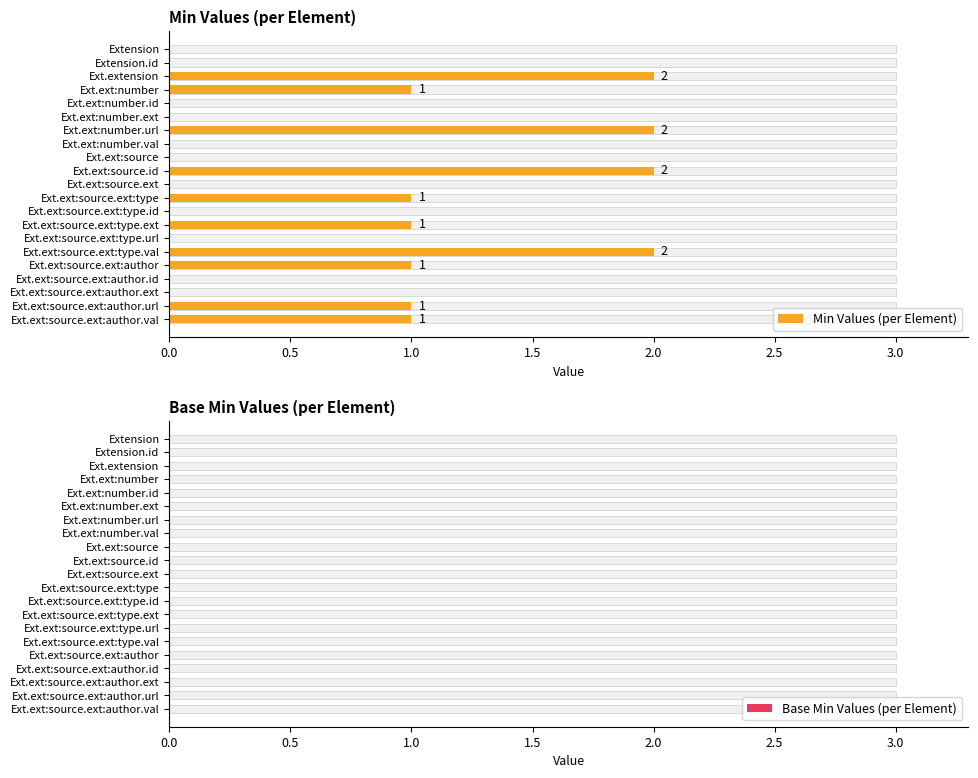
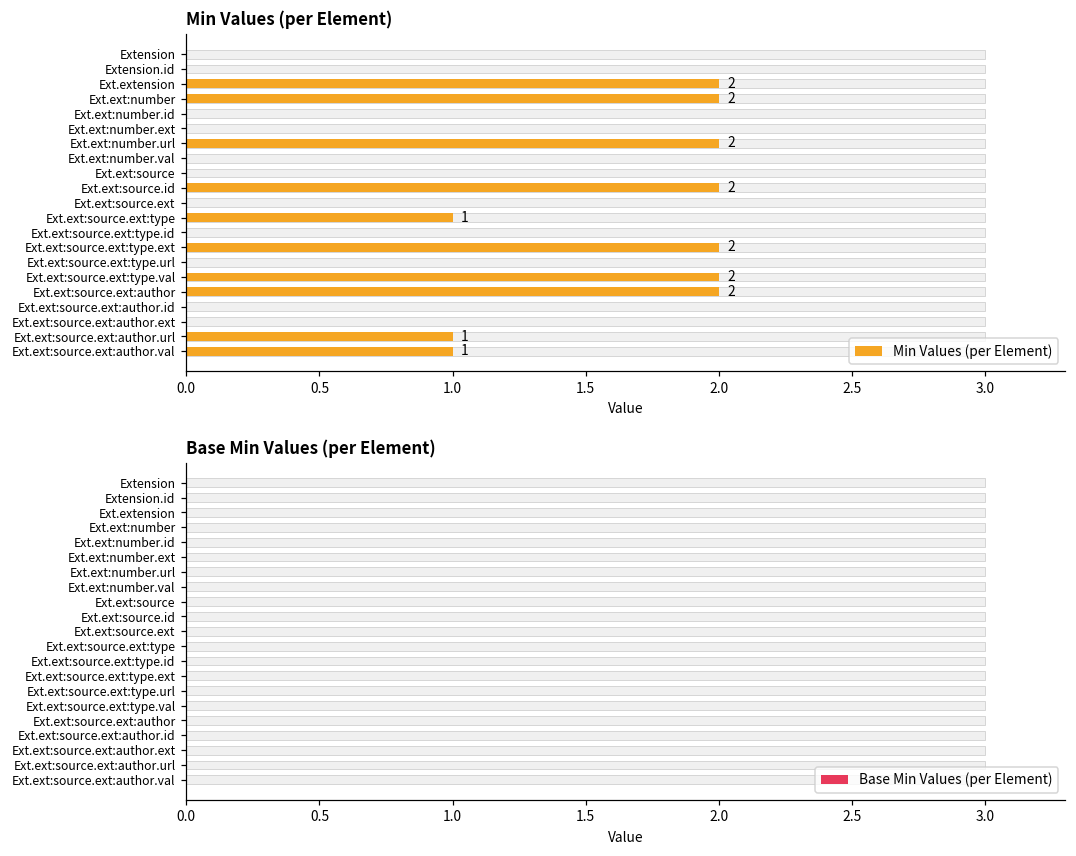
  {
    "Min Values (per Element)": {
      "Min Values (per Element)": {
-       "Ext.ext:number": 1,
-       "Ext.ext:source.ext:type.ext": 1,
-       "Ext.ext:source.ext:author": 1
+       "Ext.ext:number": 2,
+       "Ext.ext:source.ext:type.ext": 2,
+       "Ext.ext:source.ext:author": 2
      }
    },
    "Base Min Values (per Element)": {
      "Base Min Values (per Element)": {
        "Extension": 0.00,
        "Extension.id": 0.00,
        "Ext.extension": 0.00,
        "Ext.ext:number": 0.00,
        "Ext.ext:number.id": 0.00,
        "Ext.ext:number.ext": 0.00,
        "Ext.ext:number.url": 0.00,
        "Ext.ext:number.val": 0.00,
        "Ext.ext:source": 0.00,
        "Ext.ext:source.id": 0.00,
        "Ext.ext:source.ext": 0.00,
        "Ext.ext:source.ext:type": 0.00,
        "Ext.ext:source.ext:type.id": 0.00,
        "Ext.ext:source.ext:type.ext": 0.00,
        "Ext.ext:source.ext:type.url": 0.00,
        "Ext.ext:source.ext:type.val": 0.00,
        "Ext.ext:source.ext:author": 0.00,
        "Ext.ext:source.ext:author.id": 0.00,
        "Ext.ext:source.ext:author.ext": 0.00,
        "Ext.ext:source.ext:author.url": 0.00,
        "Ext.ext:source.ext:author.val": 0.00
      }
    }
  }
